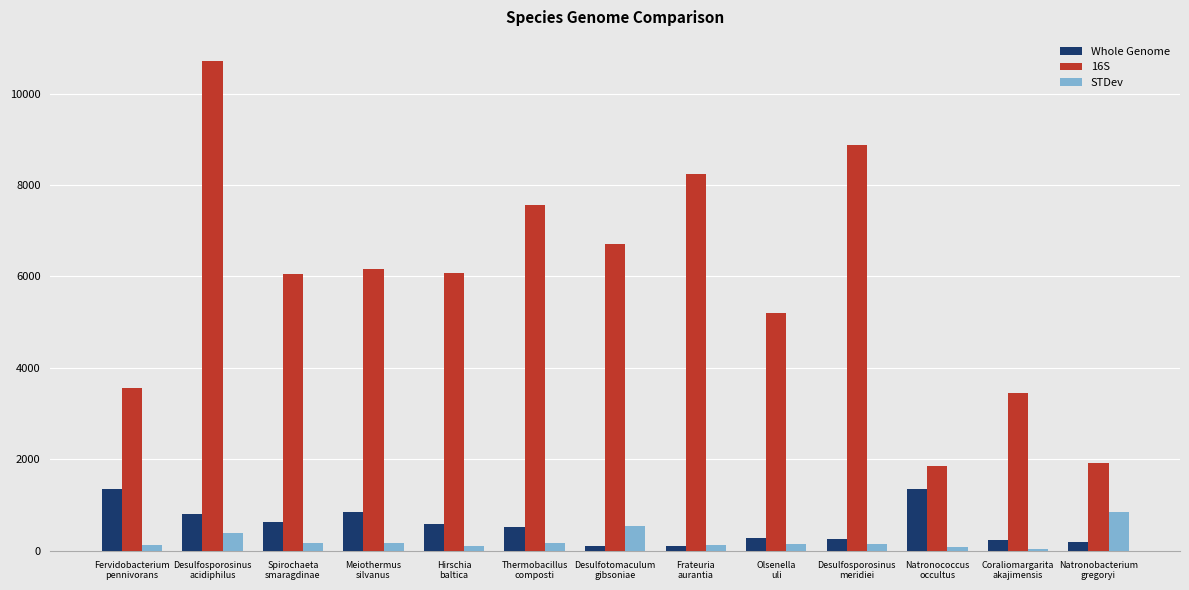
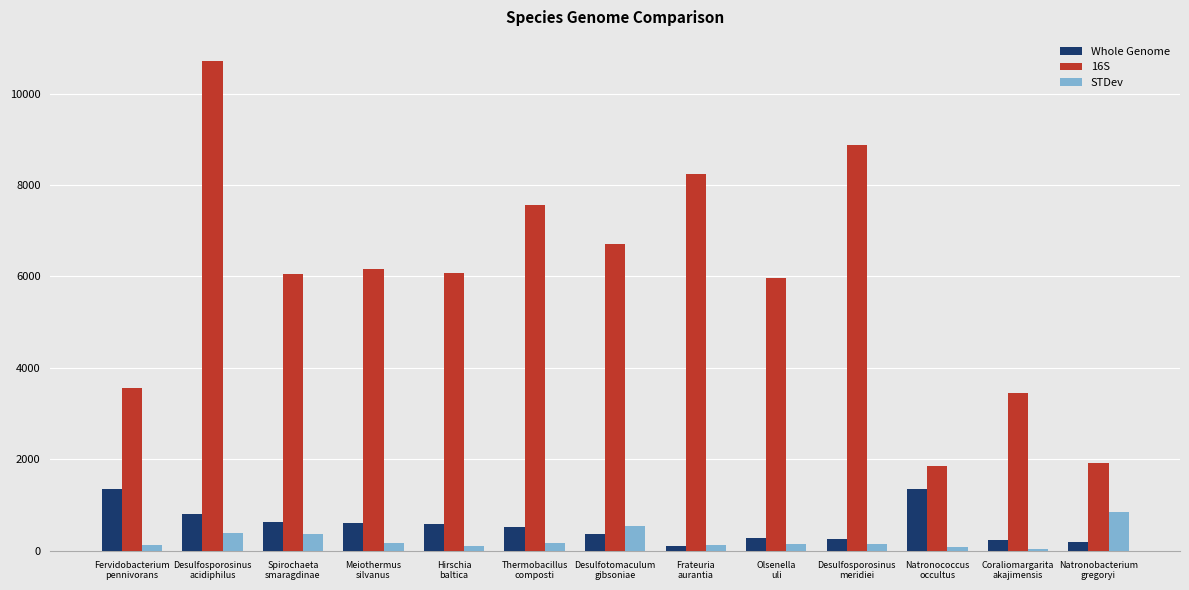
  {
    "Whole Genome": {
      "Fervidobacterium pennivorans": 1400,
      "Desulfosporosinus acidiphilus": 800,
      "Spirochaeta smaragdinae": 600,
-     "Meiothermus silvanus": 800,
+     "Meiothermus silvanus": 600,
      "Hirschia baltica": 600,
      "Thermobacillus composti": 500,
-     "Desulfotomaculum gibsoniae": 100,
+     "Desulfotomaculum gibsoniae": 400,
      "Frateuria aurantia": 100,
      "Olsenella uli": 300,
      "Desulfosporosinus meridiei": 300,
      "Natronococcus occultus": 1400,
      "Coraliomargarita akajimensis": 200,
      "Natronobacterium gregoryi": 200
    },
    "16S": {
      "Fervidobacterium pennivorans": 3600,
      "Desulfosporosinus acidiphilus": 10700,
      "Spirochaeta smaragdinae": 6000,
      "Meiothermus silvanus": 6200,
      "Hirschia baltica": 6100,
      "Thermobacillus composti": 7600,
      "Desulfotomaculum gibsoniae": 6700,
      "Frateuria aurantia": 8200,
-     "Olsenella uli": 5200,
+     "Olsenella uli": 6000,
      "Desulfosporosinus meridiei": 8900,
      "Natronococcus occultus": 1900,
      "Coraliomargarita akajimensis": 3500,
      "Natronobacterium gregoryi": 1900
    },
    "STDev": {
      "Fervidobacterium pennivorans": 100,
      "Desulfosporosinus acidiphilus": 400,
-     "Spirochaeta smaragdinae": 200,
+     "Spirochaeta smaragdinae": 400,
      "Meiothermus silvanus": 200,
      "Hirschia baltica": 100,
      "Thermobacillus composti": 200,
      "Desulfotomaculum gibsoniae": 600,
      "Frateuria aurantia": 100,
      "Olsenella uli": 200,
      "Desulfosporosinus meridiei": 100,
      "Natronococcus occultus": 100,
      "Natronobacterium gregoryi": 900
    }
  }
